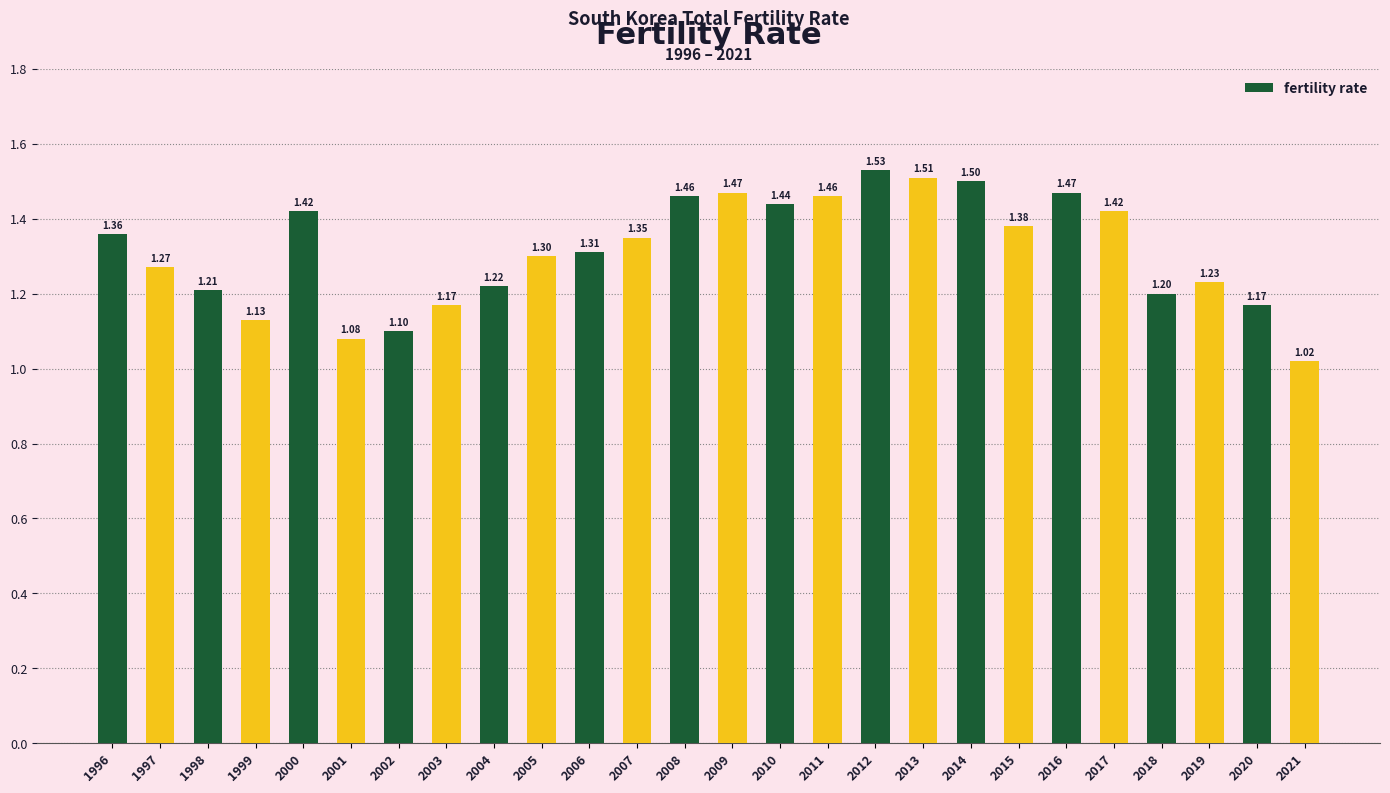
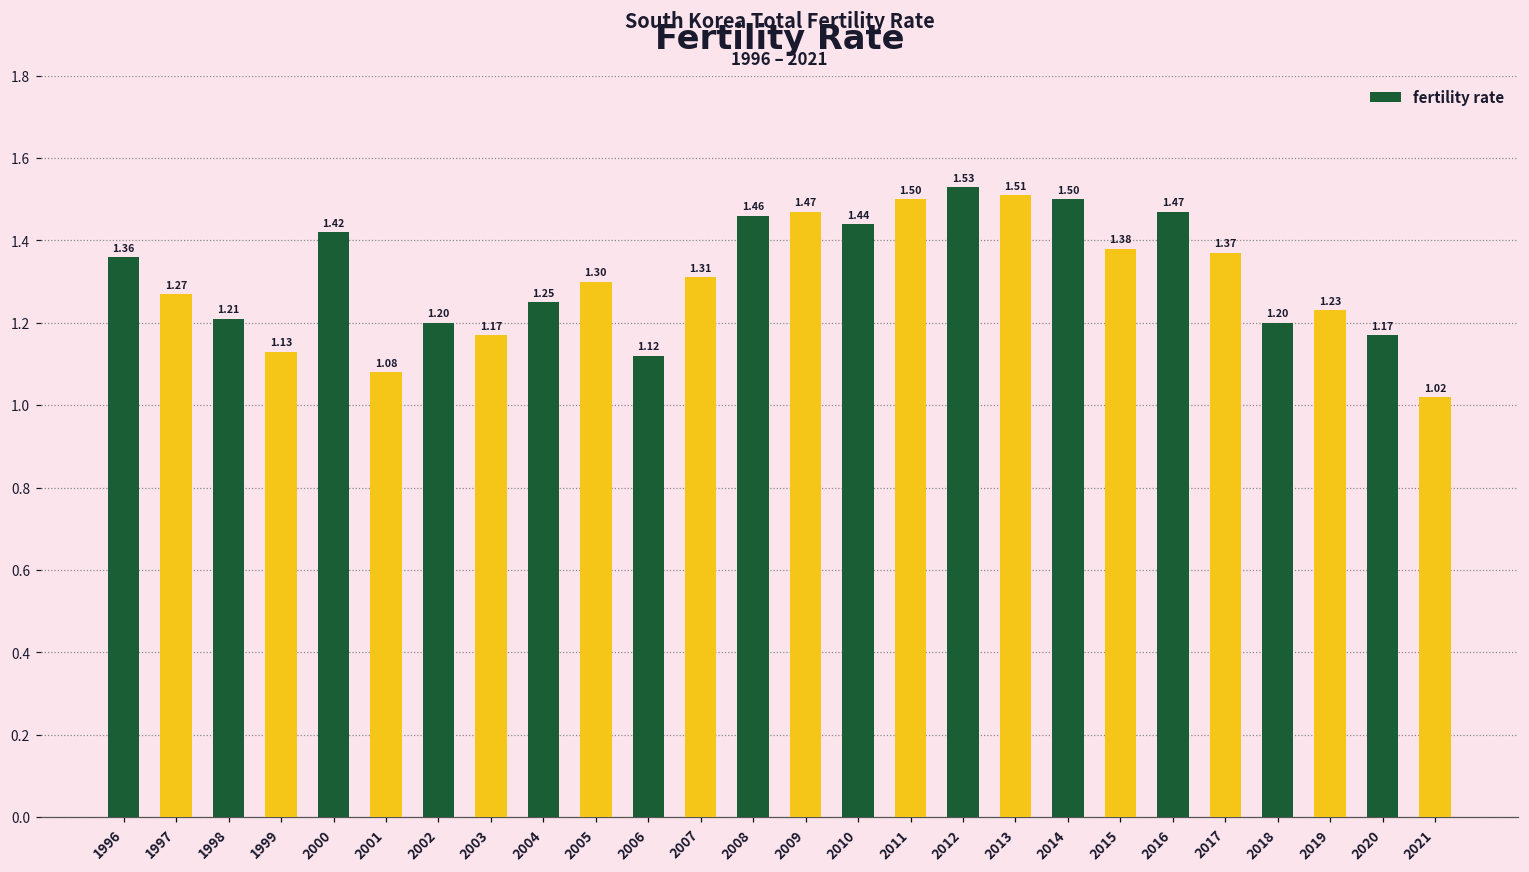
  {
    "1996": 1.36,
    "1997": 1.27,
    "1998": 1.21,
    "1999": 1.13,
    "2000": 1.42,
    "2001": 1.08,
-   "2002": 1.10,
+   "2002": 1.20,
    "2003": 1.17,
-   "2004": 1.22,
+   "2004": 1.25,
    "2005": 1.30,
-   "2006": 1.31,
-   "2007": 1.35,
+   "2006": 1.12,
+   "2007": 1.31,
    "2008": 1.46,
    "2009": 1.47,
    "2010": 1.44,
-   "2011": 1.46,
+   "2011": 1.50,
    "2012": 1.53,
    "2013": 1.51,
    "2014": 1.50,
    "2015": 1.38,
    "2016": 1.47,
-   "2017": 1.42,
+   "2017": 1.37,
    "2018": 1.20,
    "2019": 1.23,
    "2020": 1.17,
    "2021": 1.02
  }
